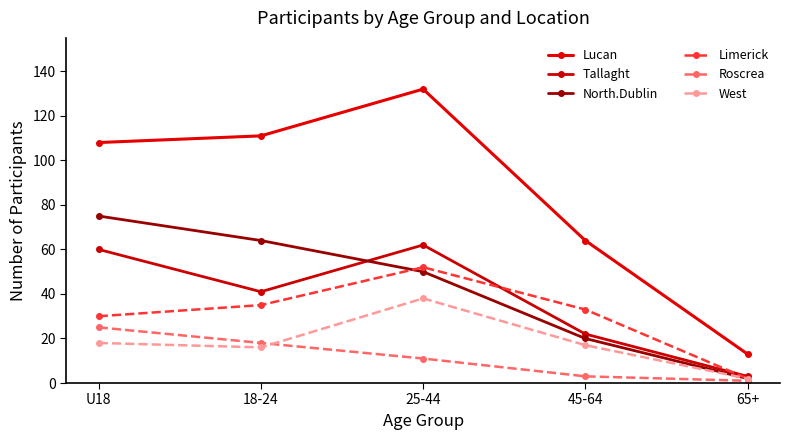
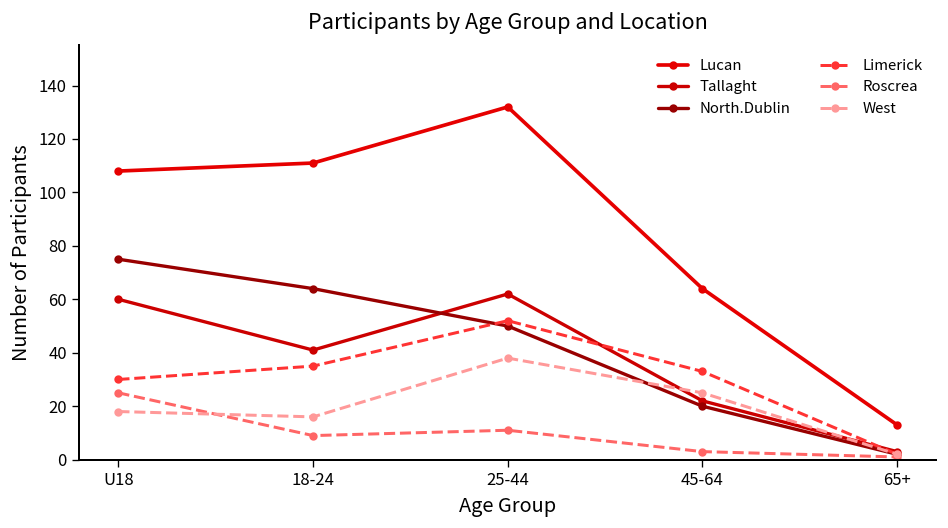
  {
    "Limerick": {
      "U18": 30,
      "18-24": 35,
      "25-44": 52,
      "45-64": 33
    },
    "Roscrea": {
      "U18": 25,
-     "18-24": 18,
+     "18-24": 9,
      "25-44": 11,
      "45-64": 3
    },
    "West": {
      "U18": 18,
      "18-24": 16,
      "25-44": 38,
-     "45-64": 17
+     "45-64": 25
    }
  }
